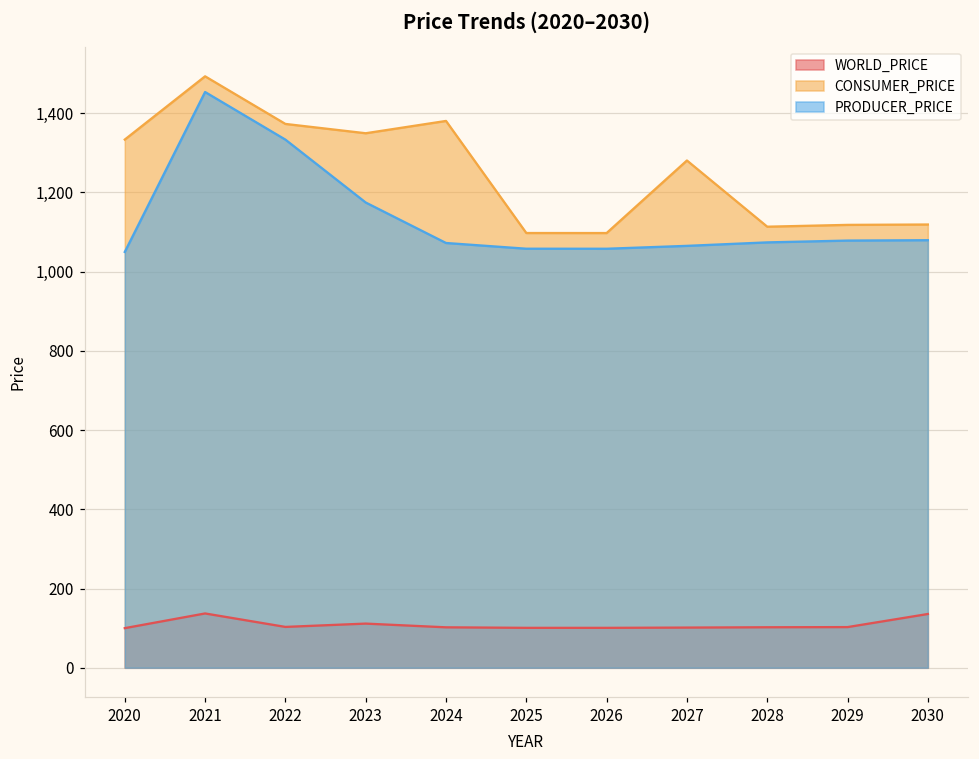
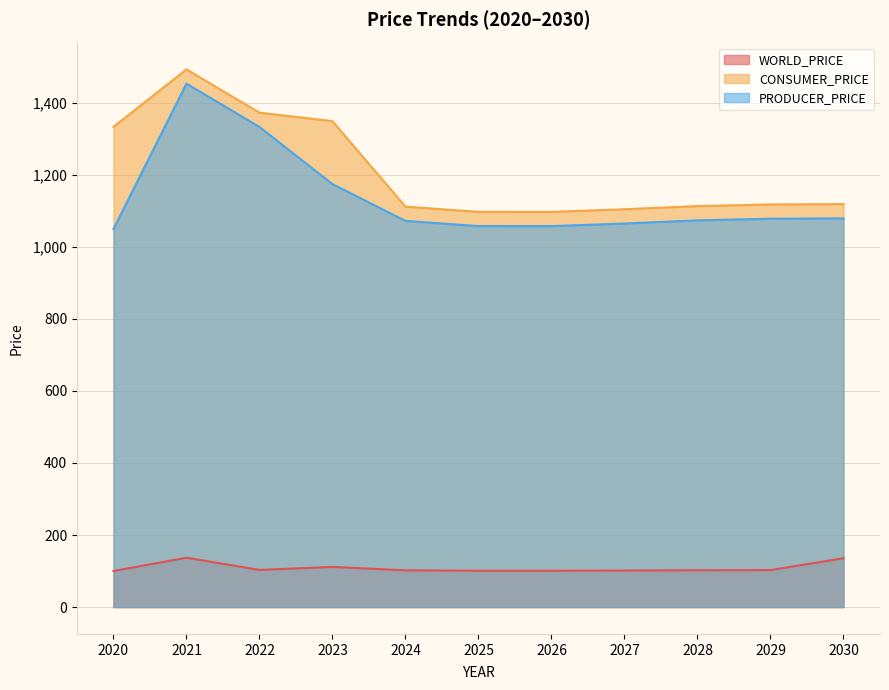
  {
    "WORLD_PRICE": {
      "2020": "100",
      "2021": "140",
      "2022": "100",
      "2023": "110",
      "2024": "100",
      "2025": "100",
      "2026": "100",
      "2027": "100",
      "2028": "100",
      "2029": "100",
      "2030": "140"
    },
    "CONSUMER_PRICE": {
      "2020": "1,330",
      "2021": "1,490",
      "2022": "1,370",
      "2023": "1,350",
-     "2024": "1,380",
+     "2024": "1,110",
      "2025": "1,100",
      "2026": "1,100",
-     "2027": "1,280",
+     "2027": "1,100",
      "2028": "1,110",
      "2029": "1,120",
      "2030": "1,120"
    },
    "PRODUCER_PRICE": {
      "2020": "1,050",
      "2021": "1,450",
      "2022": "1,330",
      "2023": "1,170",
      "2024": "1,070",
      "2025": "1,060",
      "2026": "1,060",
      "2027": "1,060",
      "2028": "1,070",
      "2029": "1,080",
      "2030": "1,080"
    }
  }
